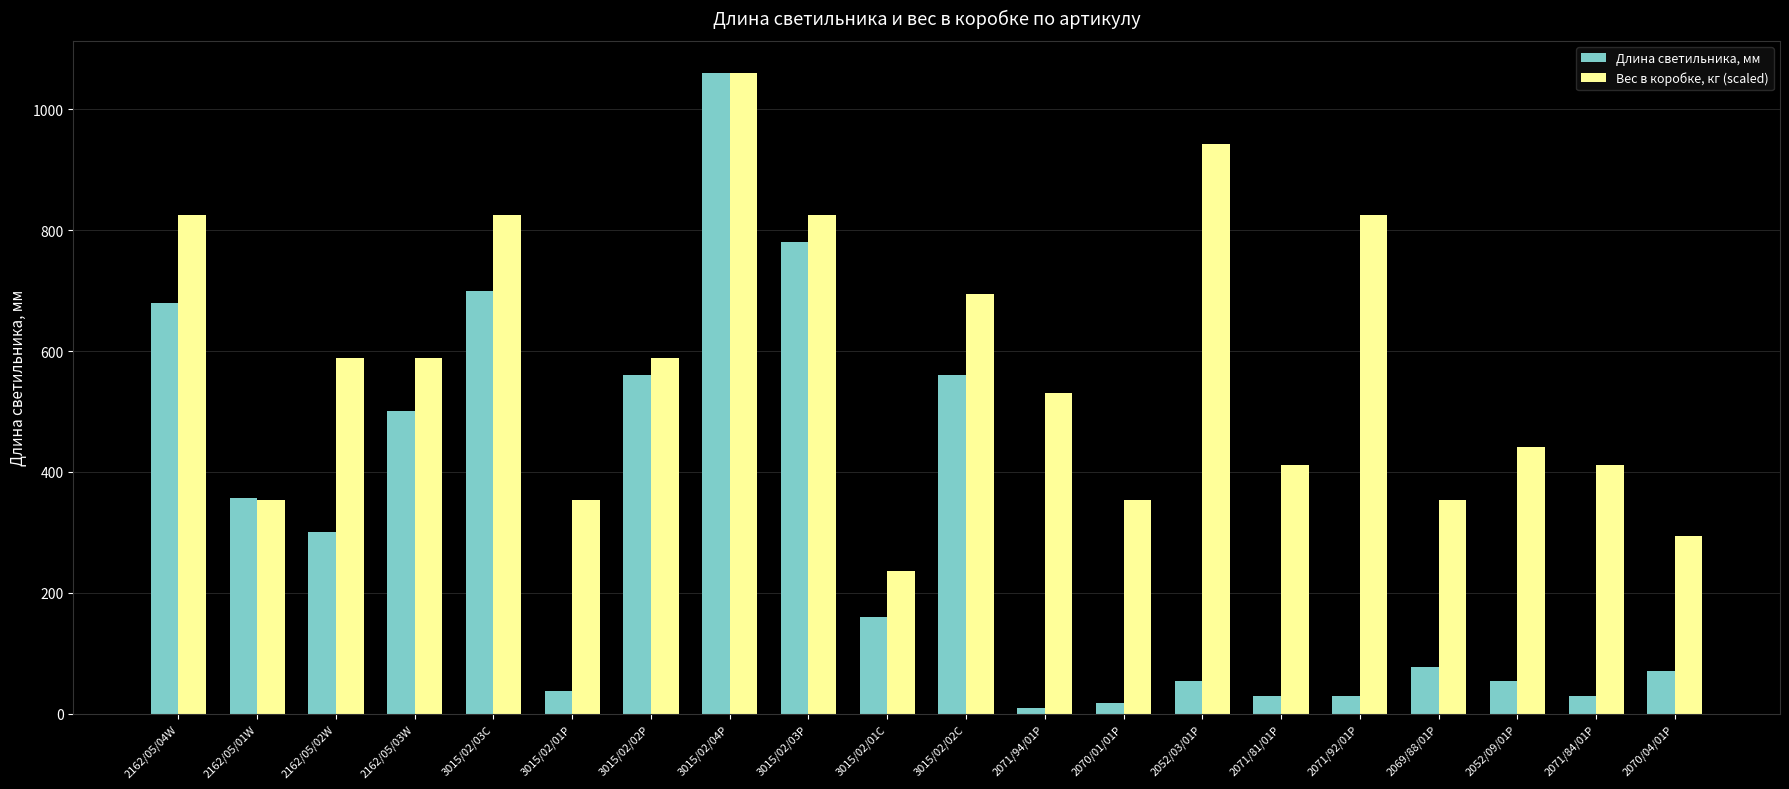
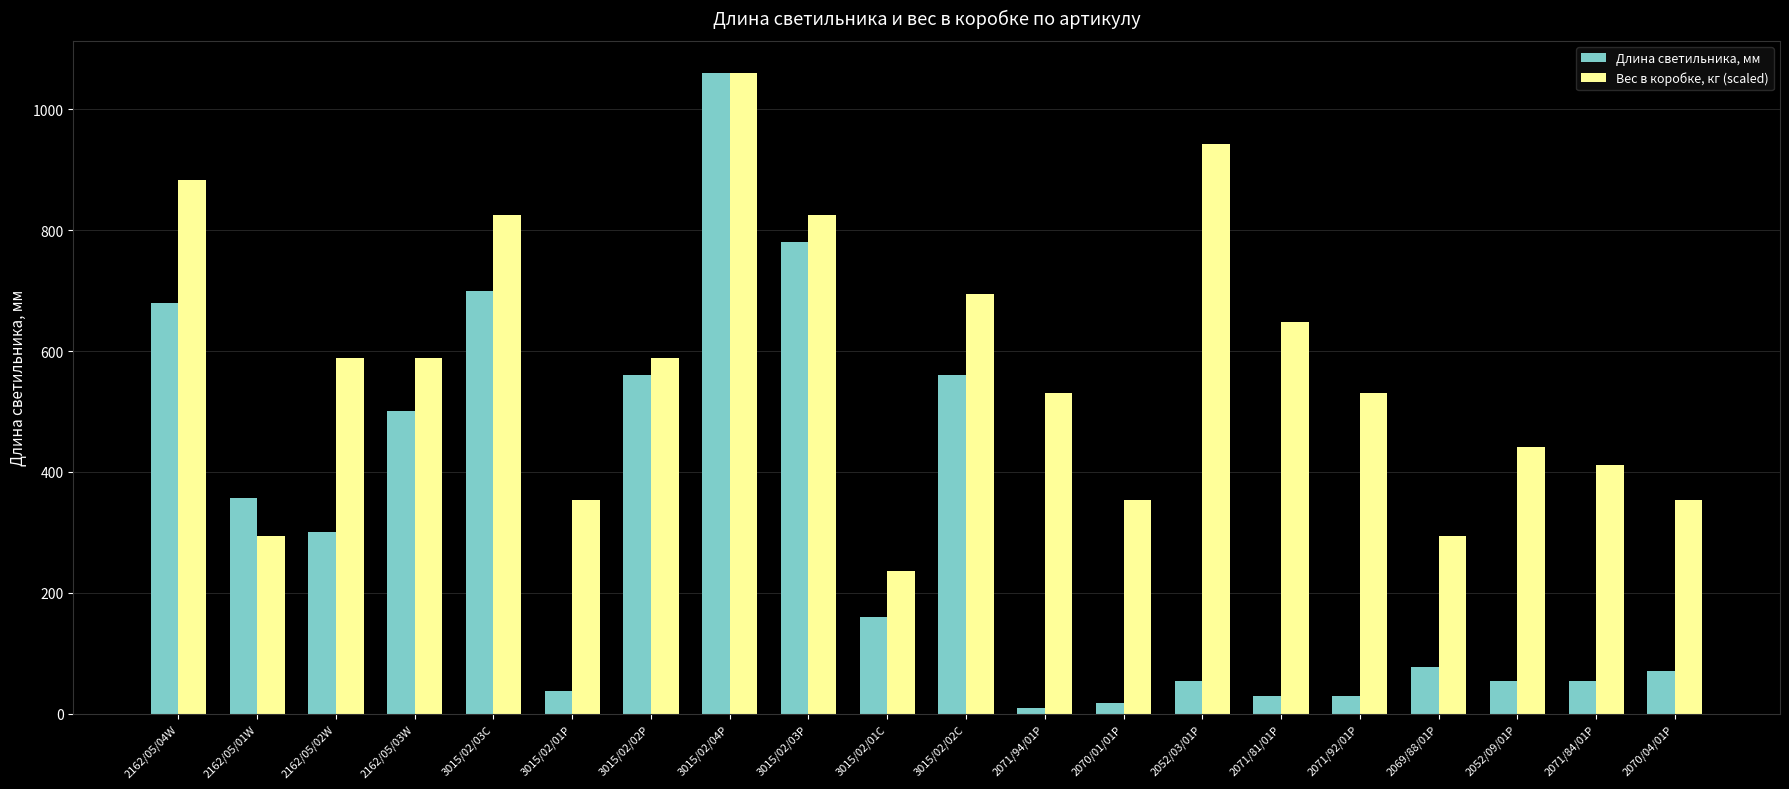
  {
    "Длина светильника, мм": {
      "2162/05/04W": 680,
      "2162/05/01W": 360,
      "2162/05/02W": 300,
      "2162/05/03W": 500,
      "3015/02/03C": 700,
      "3015/02/01P": 40,
      "3015/02/02P": 560,
      "3015/02/04P": 1060,
      "3015/02/03P": 780,
      "3015/02/01C": 160,
      "3015/02/02C": 560,
      "2071/94/01P": 10,
      "2070/01/01P": 20,
      "2052/03/01P": 60,
      "2071/81/01P": 30,
      "2071/92/01P": 30,
      "2069/88/01P": 80,
      "2052/09/01P": 60,
-     "2071/84/01P": 30,
+     "2071/84/01P": 50,
      "2070/04/01P": 70
    },
    "Вес в коробке, кг (scaled)": {
-     "2162/05/04W": 820,
-     "2162/05/01W": 350,
+     "2162/05/04W": 880,
+     "2162/05/01W": 290,
      "2162/05/02W": 590,
      "2162/05/03W": 590,
      "3015/02/03C": 820,
      "3015/02/01P": 350,
      "3015/02/02P": 590,
      "3015/02/04P": 1060,
      "3015/02/03P": 820,
      "3015/02/01C": 240,
      "3015/02/02C": 690,
      "2071/94/01P": 530,
      "2070/01/01P": 350,
      "2052/03/01P": 940,
-     "2071/81/01P": 410,
-     "2071/92/01P": 820,
-     "2069/88/01P": 350,
+     "2071/81/01P": 650,
+     "2071/92/01P": 530,
+     "2069/88/01P": 290,
      "2052/09/01P": 440,
      "2071/84/01P": 410,
-     "2070/04/01P": 290
+     "2070/04/01P": 350
    }
  }
